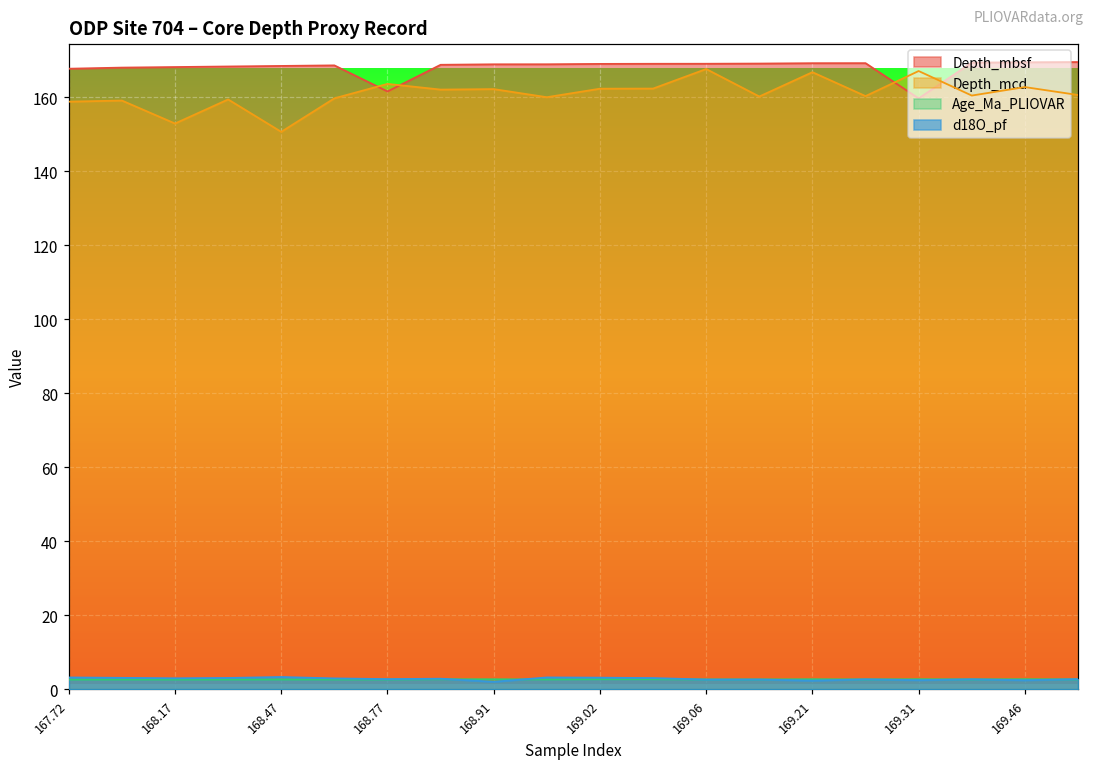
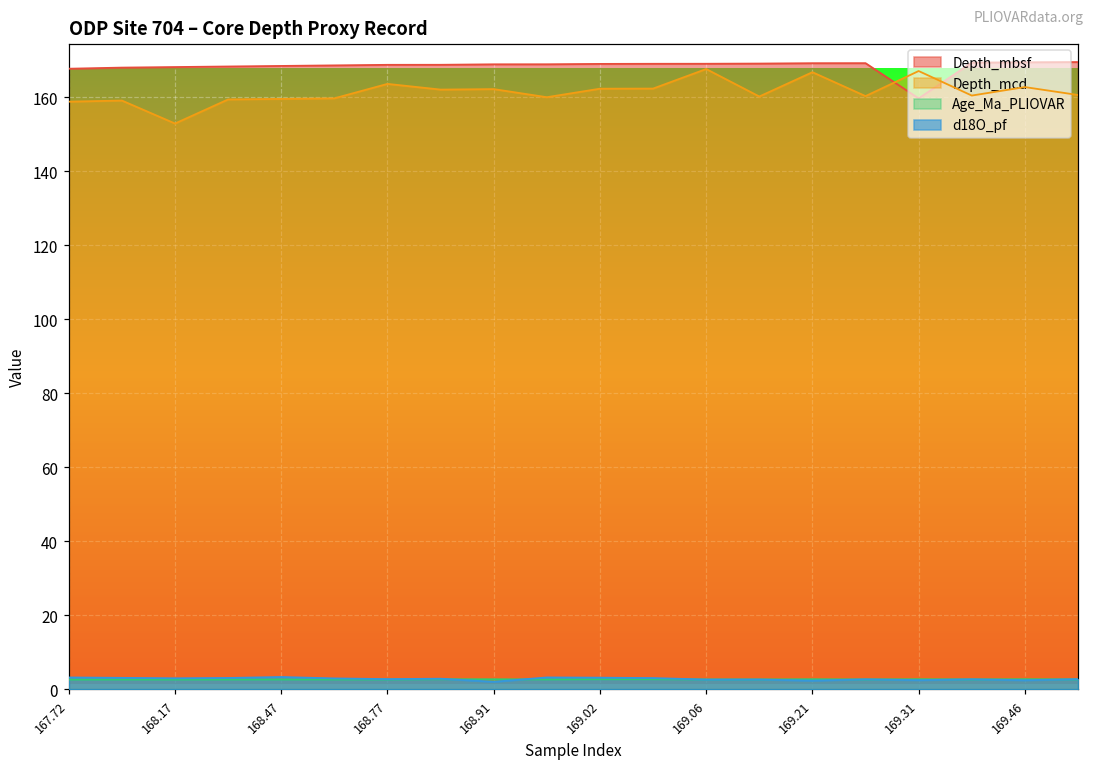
  {
    "Depth_mbsf": {
      "167.72": 168,
      "168.17": 168,
      "168.47": 168,
-     "168.77": 162,
+     "168.77": 169,
      "168.91": 169,
      "169.02": 169,
      "169.06": 169,
      "169.21": 169
    },
    "Depth_mcd": {
      "167.72": 159,
      "168.17": 153,
-     "168.47": 151,
+     "168.47": 160,
      "168.77": 164,
      "168.91": 162,
      "169.02": 162,
      "169.06": 168,
      "169.21": 167
    }
  }
